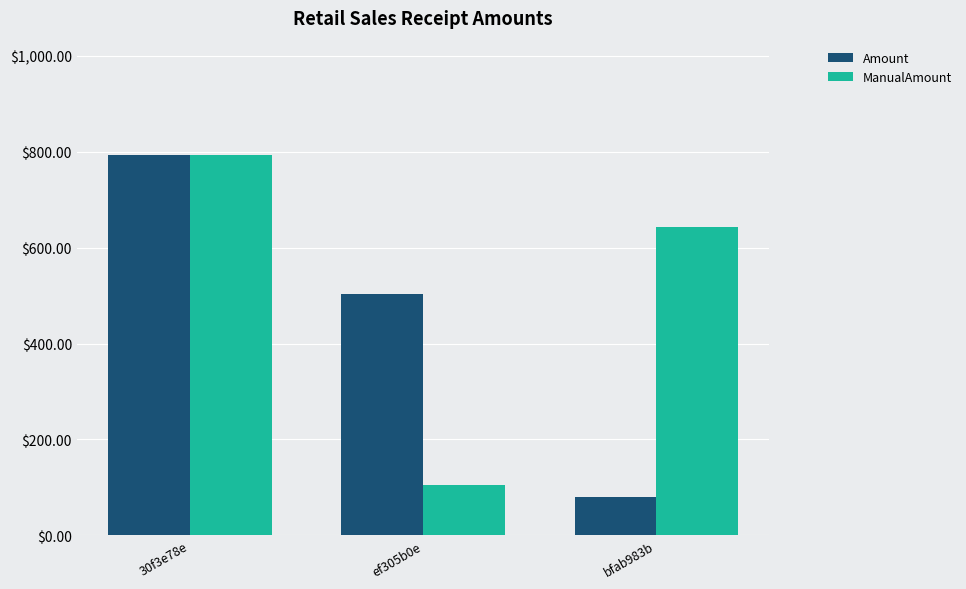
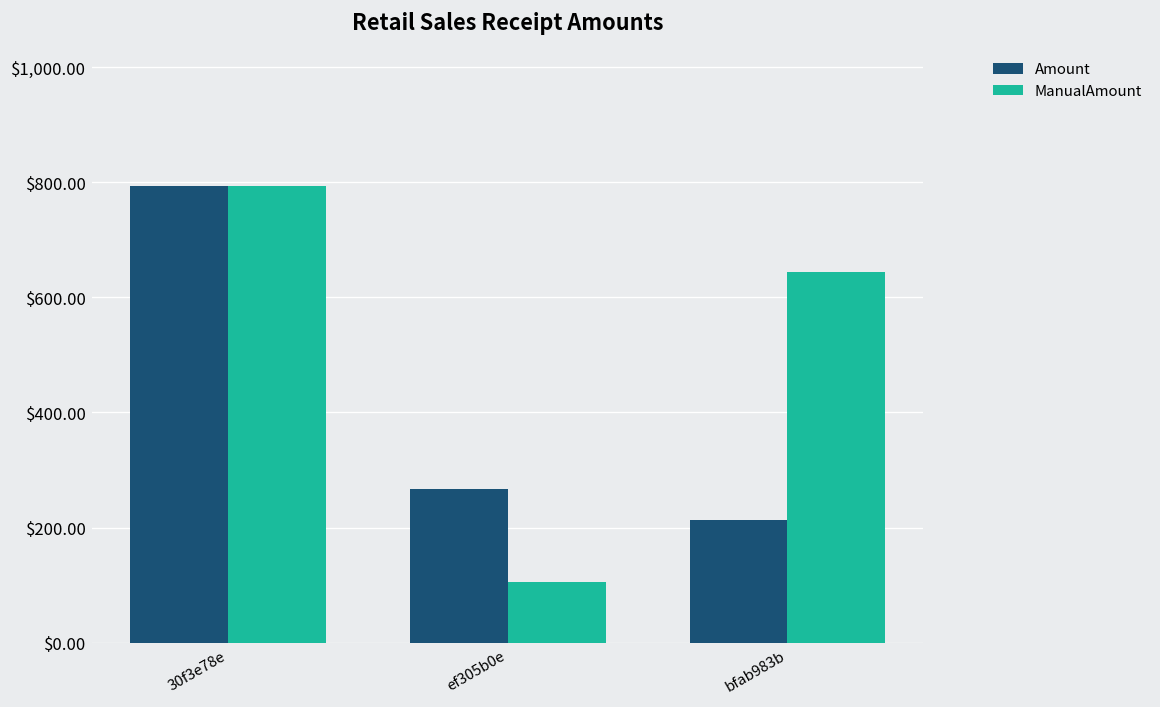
  {
    "Amount": {
      "30f3e78e": "$790",
-     "ef305b0e": "$500",
-     "bfab983b": "$80"
+     "ef305b0e": "$270",
+     "bfab983b": "$210"
    },
    "ManualAmount": {
      "30f3e78e": "$790",
      "ef305b0e": "$110",
      "bfab983b": "$640"
    }
  }
